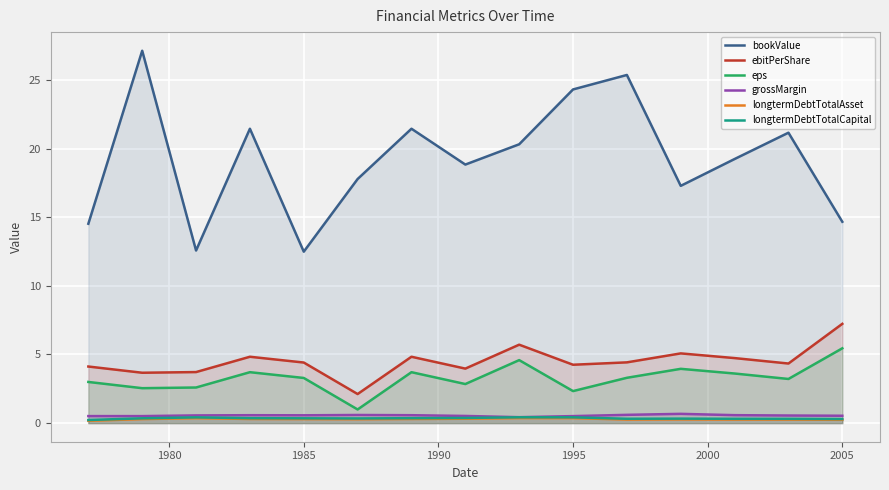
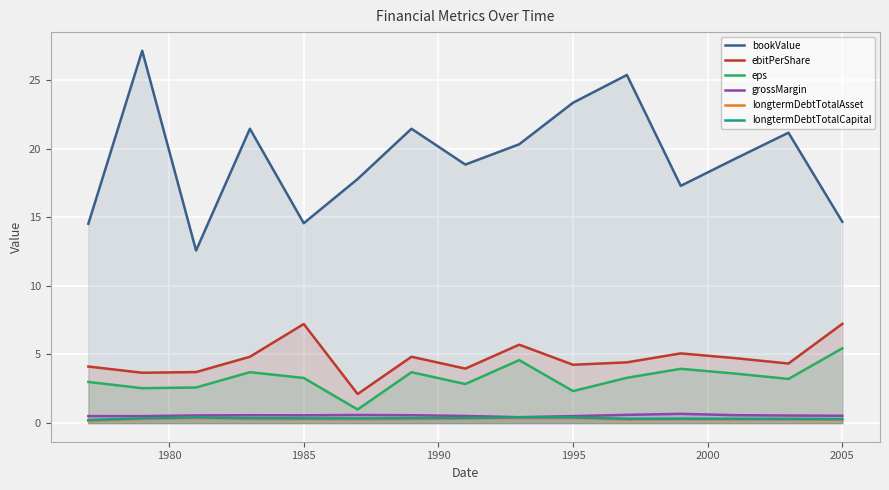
  {
    "bookValue": {
-     "1985": 12.5,
-     "1995": 24.3,
+     "1985": 14.6,
+     "1995": 23.3,
      "2005": 14.7
    },
    "ebitPerShare": {
-     "1985": 4.4,
+     "1985": 7.2,
      "1995": 4.3,
      "2005": 7.2
    },
    "grossMargin": {
      "1985": 0.6,
      "2005": 0.5
    }
  }
